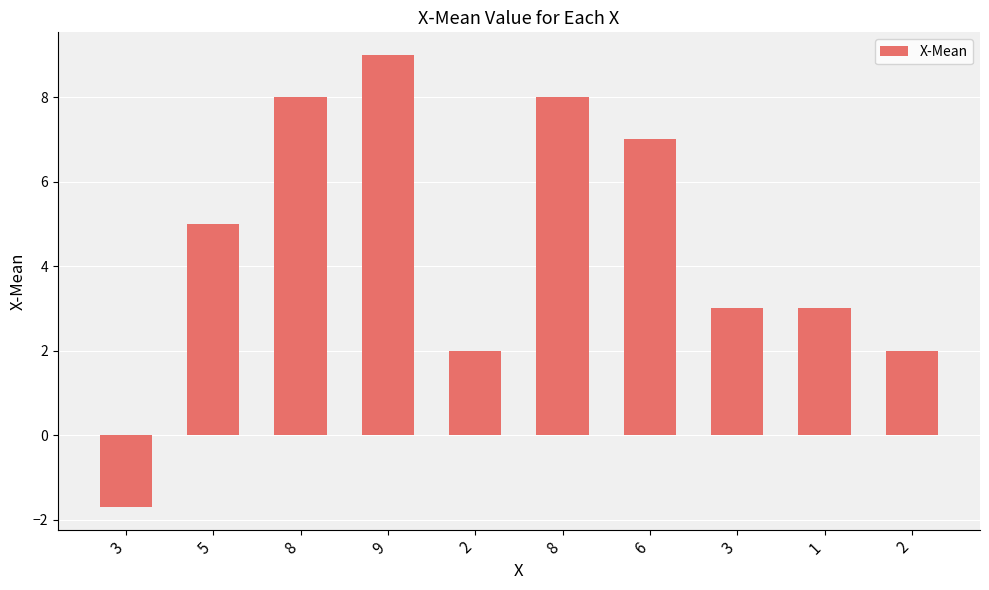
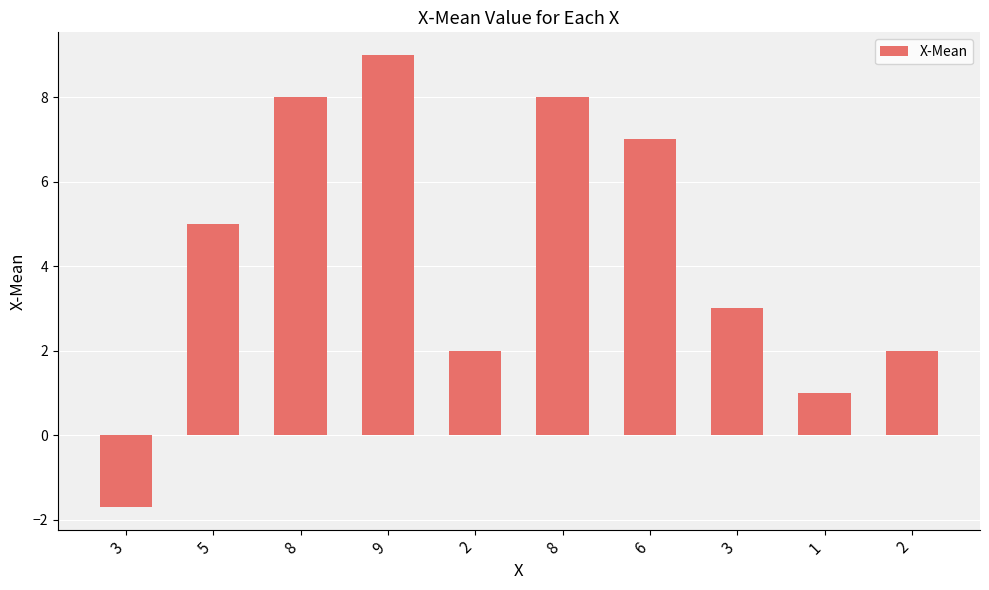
  {
    "5": 5,
    "9": 9,
    "6": 7,
-   "1": 3
+   "1": 1
  }
